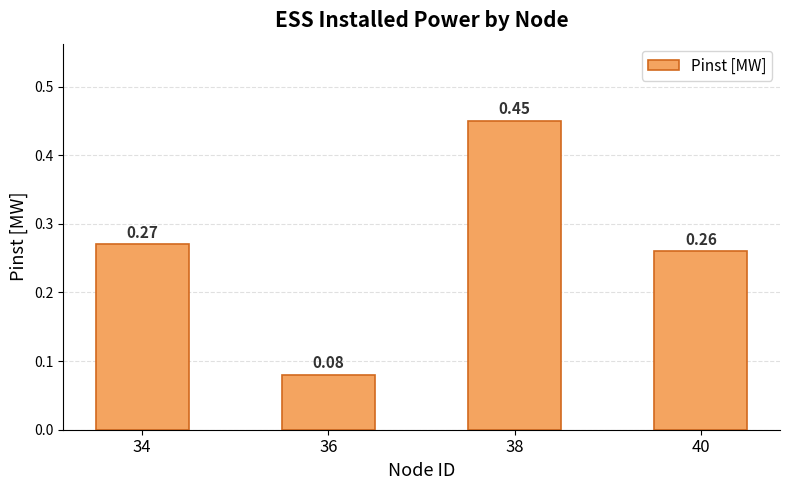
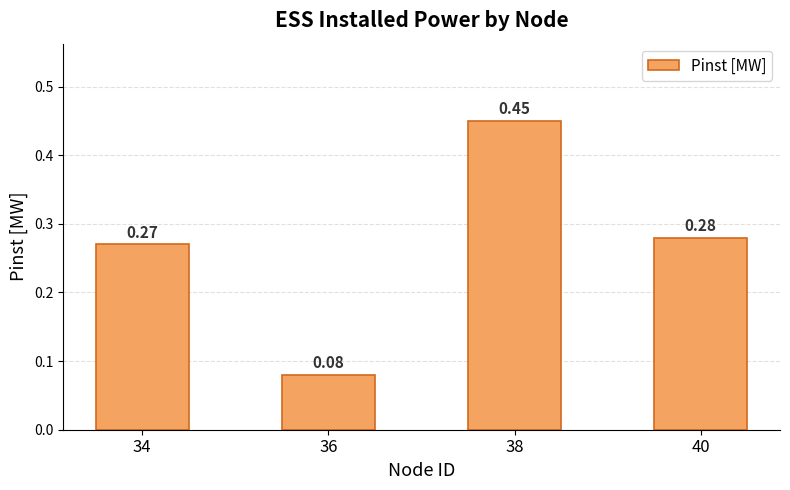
  {
    "34": 0.27,
    "36": 0.08,
    "38": 0.45,
-   "40": 0.26
+   "40": 0.28
  }
